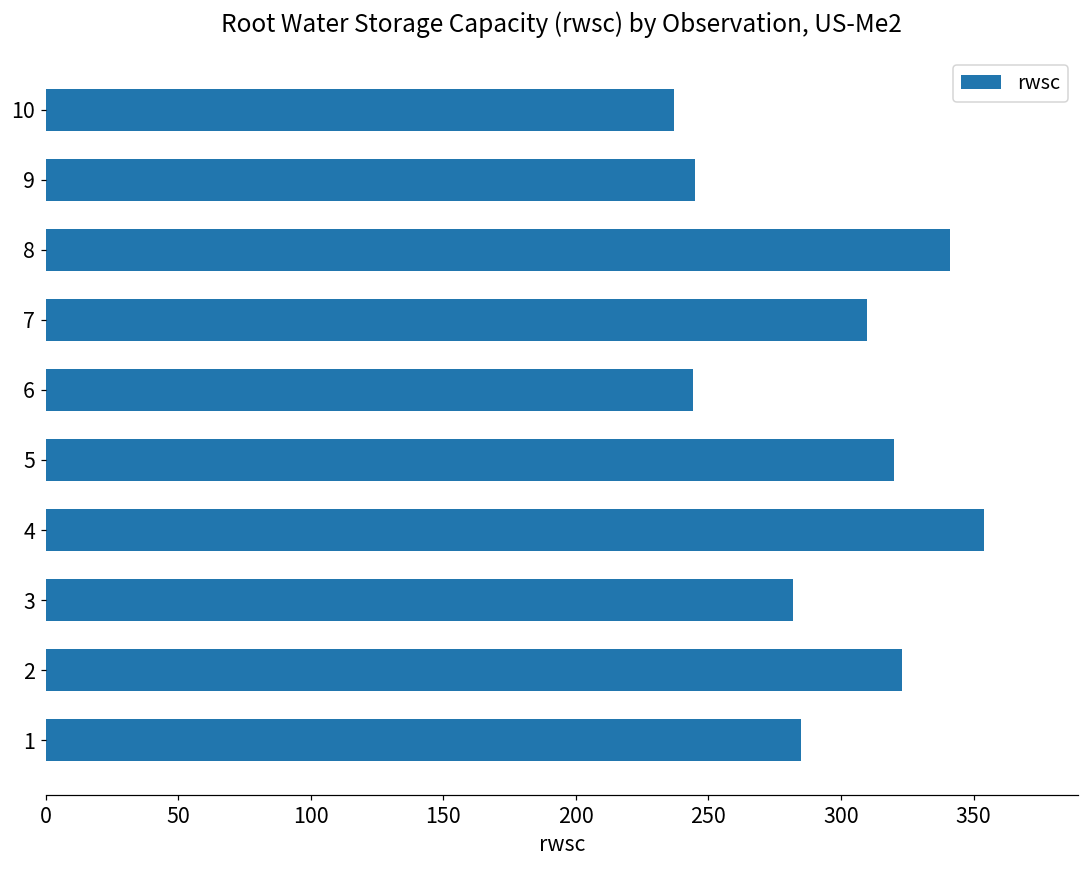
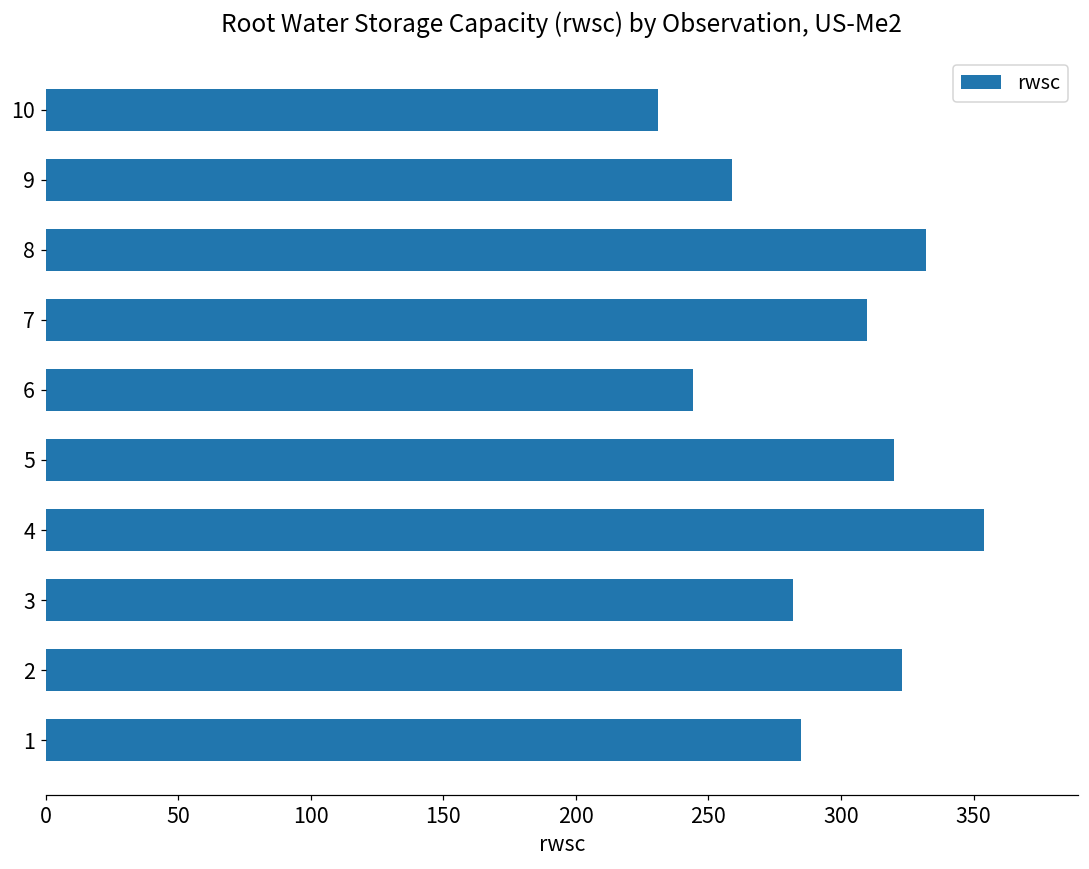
  {
-   "10": 237,
-   "9": 245,
-   "8": 341,
+   "10": 231,
+   "9": 259,
+   "8": 332,
    "7": 310,
    "6": 244,
    "5": 320,
    "4": 354,
    "3": 282,
    "2": 323,
    "1": 285
  }
